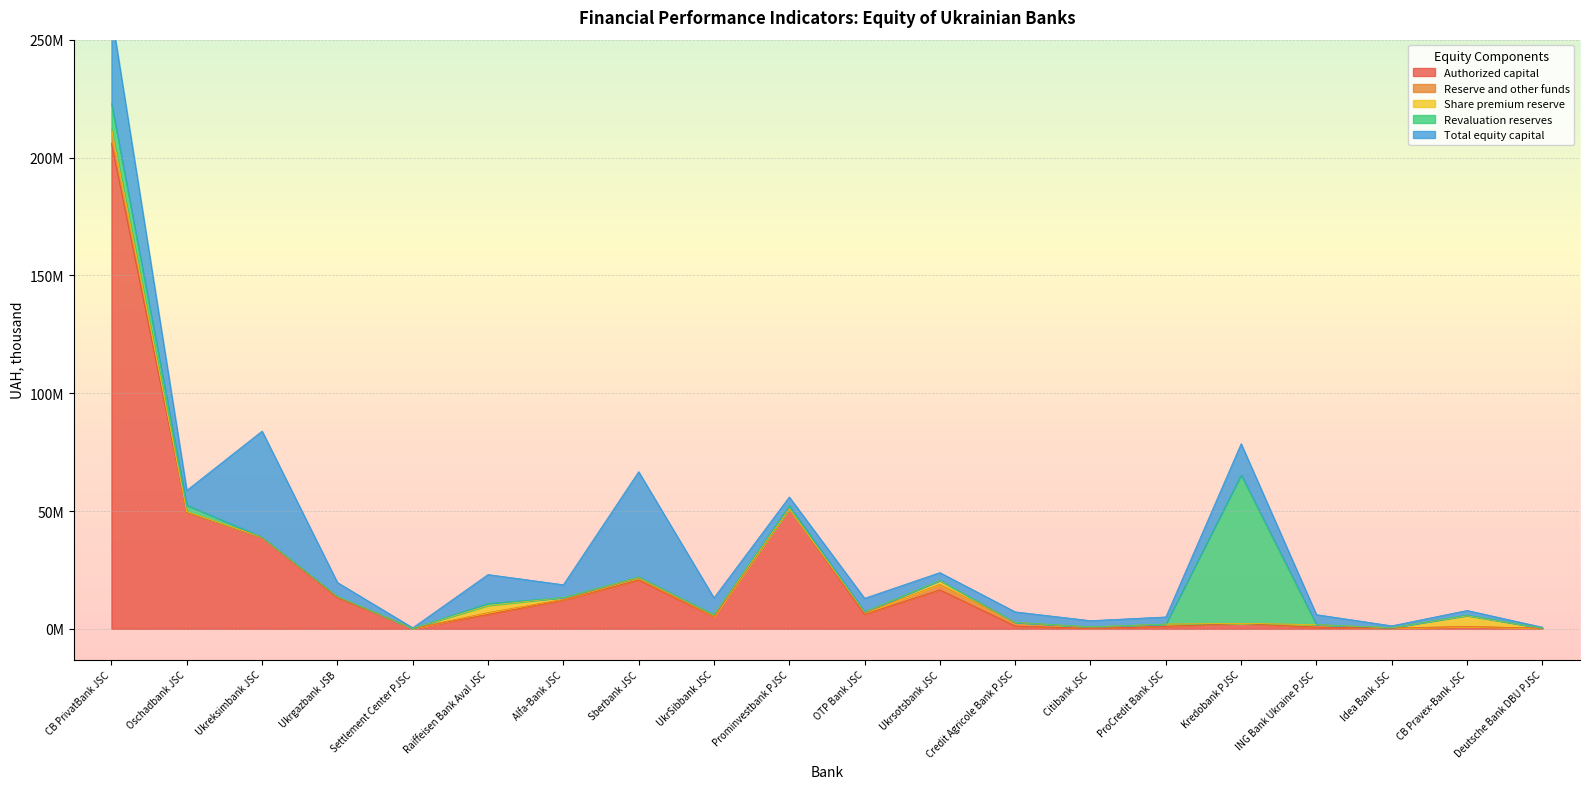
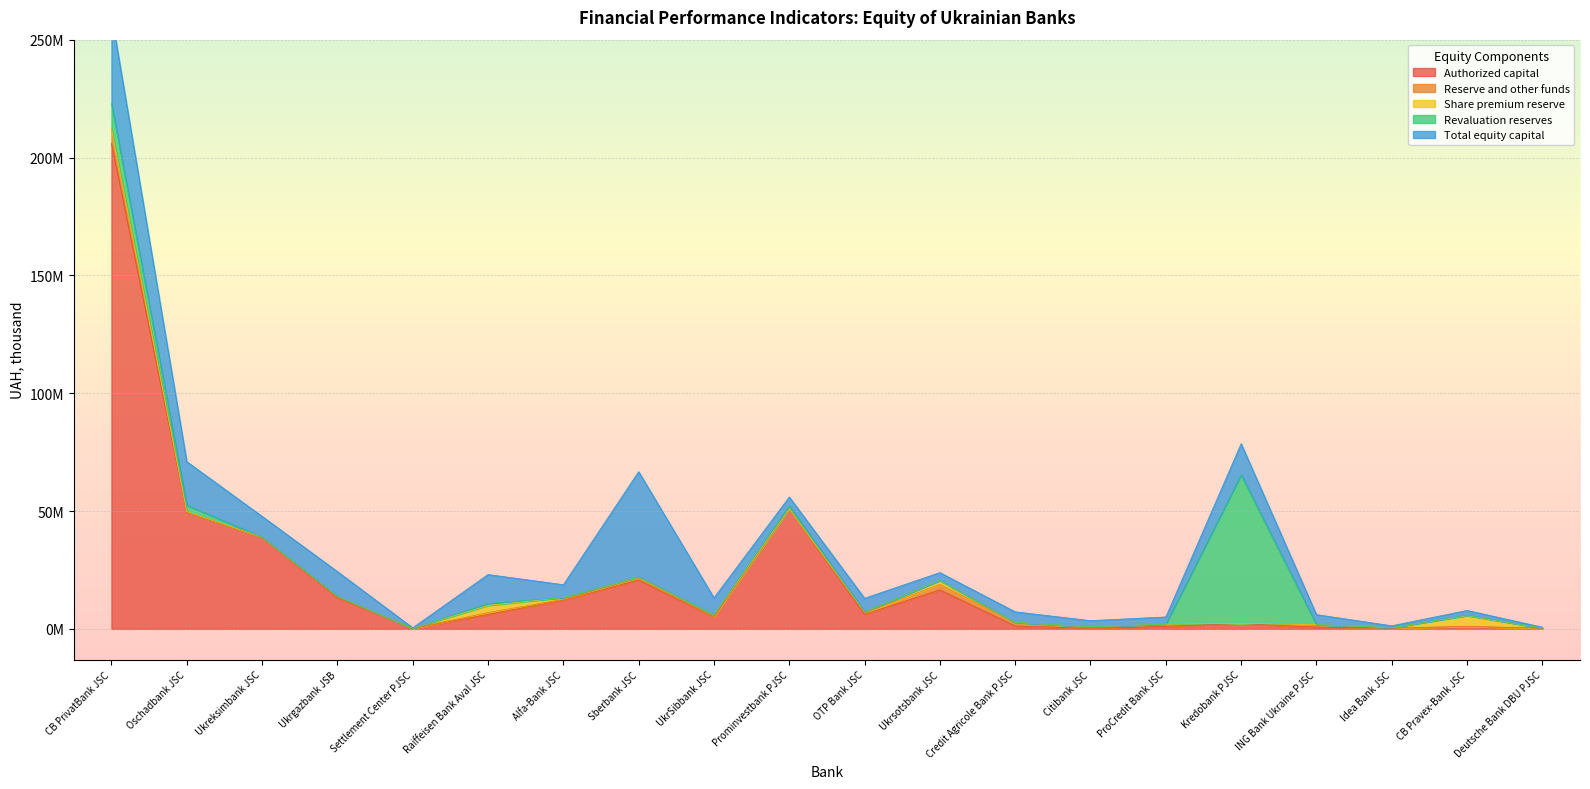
  {
    "Revaluation reserves": {
      "CB PrivatBank JSC": 11000000,
      "Oschadbank JSC": 3000000,
      "Prominvestbank PJSC": 1000000,
      "Kredobank PJSC": 63000000
    },
    "Total equity capital": {
-     "Oschadbank JSC": 6000000,
-     "Ukreksimbank JSC": 45000000,
-     "Ukrgаzbаnk JSB": 6000000,
+     "Oschadbank JSC": 18000000,
+     "Ukreksimbank JSC": 9000000,
+     "Ukrgаzbаnk JSB": 11000000,
      "Raiffeisen Bank Aval JSC": 12000000,
      "Alfa-Bank JSC": 5000000,
      "Sberbank JSC": 45000000,
      "UkrSibbank JSС": 7000000,
      "Prominvestbank PJSC": 4000000,
      "OTP Bank JSC": 6000000,
      "Ukrsotsbank JSC": 3000000,
      "Credit Agricole Bank PJSC": 4000000,
      "Citibank JSC": 3000000,
      "ProCredit Bank JSC": 3000000,
      "Kredobank PJSC": 13000000,
      "ING Bank Ukraine PJSC": 4000000,
      "CB Pravex-Bank JSC": 2000000
    }
  }
